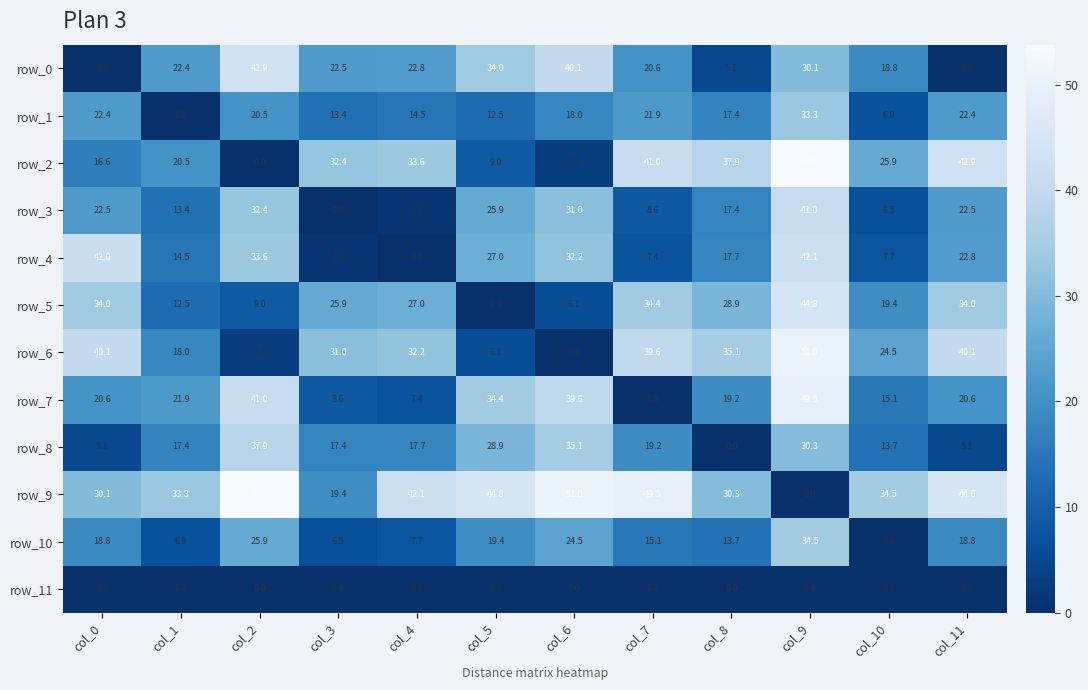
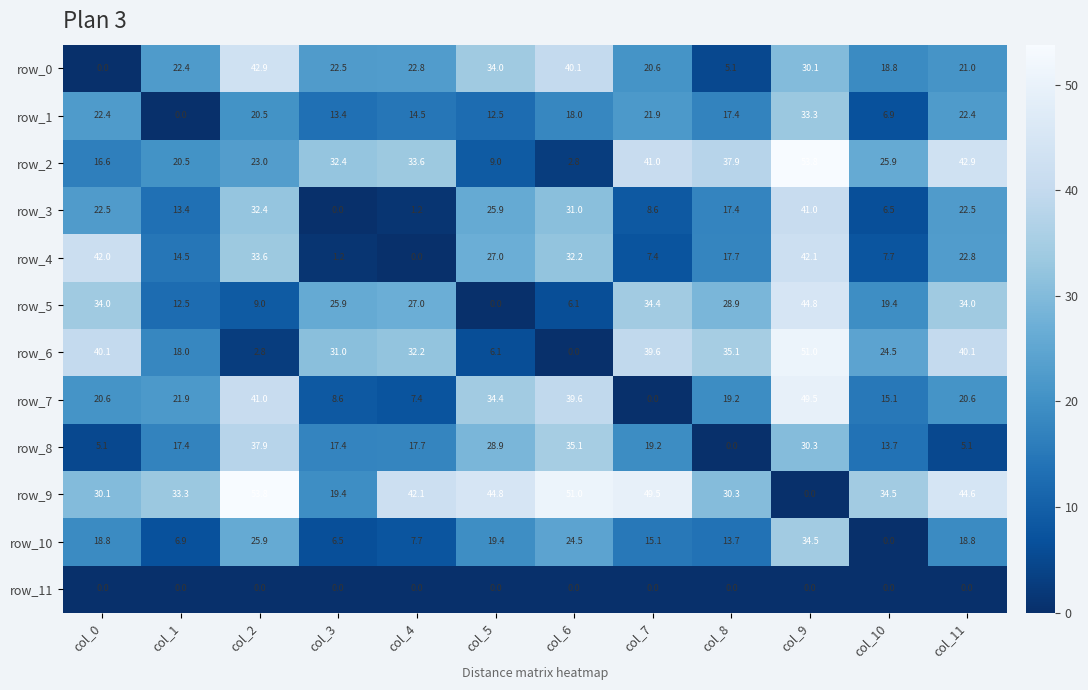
  {
    "row_0": {
      "col_0": 0.0,
      "col_1": 22.4,
      "col_2": 42.9,
      "col_3": 22.5,
      "col_4": 22.8,
      "col_5": 34.0,
      "col_6": 40.1,
      "col_7": 20.6,
      "col_8": 5.1,
      "col_9": 30.1,
      "col_10": 18.8,
-     "col_11": 0.0
+     "col_11": 21.0
    },
    "row_1": {
      "col_0": 22.4,
      "col_1": 0.0,
      "col_2": 20.5,
      "col_3": 13.4,
      "col_4": 14.5,
      "col_5": 12.5,
      "col_6": 18.0,
      "col_7": 21.9,
      "col_8": 17.4,
      "col_9": 33.3,
      "col_10": 6.9,
      "col_11": 22.4
    },
    "row_2": {
      "col_0": 16.6,
      "col_1": 20.5,
-     "col_2": 0.0,
+     "col_2": 23.0,
      "col_3": 32.4,
      "col_4": 33.6,
      "col_5": 9.0,
      "col_6": 2.8,
      "col_7": 41.0,
      "col_8": 37.9,
      "col_10": 25.9,
      "col_11": 42.9
    },
    "row_3": {
      "col_0": 22.5,
      "col_1": 13.4,
      "col_2": 32.4,
      "col_3": 0.0,
      "col_4": 1.2,
      "col_5": 25.9,
      "col_6": 31.0,
      "col_7": 8.6,
      "col_8": 17.4,
      "col_9": 41.0,
      "col_10": 6.5,
      "col_11": 22.5
    },
    "row_4": {
      "col_0": 42.0,
      "col_1": 14.5,
      "col_2": 33.6,
      "col_3": 1.2,
      "col_4": 0.0,
      "col_5": 27.0,
      "col_6": 32.2,
      "col_7": 7.4,
      "col_8": 17.7,
      "col_9": 42.1,
      "col_10": 7.7,
      "col_11": 22.8
    },
    "row_5": {
      "col_0": 34.0,
      "col_1": 12.5,
      "col_2": 9.0,
      "col_3": 25.9,
      "col_4": 27.0,
      "col_5": 0.0,
      "col_6": 6.1,
      "col_7": 34.4,
      "col_8": 28.9,
      "col_10": 19.4,
      "col_11": 34.0
    },
    "row_6": {
      "col_0": 40.1,
      "col_1": 18.0,
      "col_2": 2.8,
      "col_3": 31.0,
      "col_4": 32.2,
      "col_5": 6.1,
      "col_6": 0.0,
      "col_7": 39.6,
      "col_8": 35.1,
      "col_10": 24.5,
      "col_11": 40.1
    },
    "row_7": {
      "col_0": 20.6,
      "col_1": 21.9,
      "col_2": 41.0,
      "col_3": 8.6,
      "col_4": 7.4,
      "col_5": 34.4,
      "col_6": 39.6,
      "col_7": 0.0,
      "col_8": 19.2,
      "col_10": 15.1,
      "col_11": 20.6
    },
    "row_8": {
      "col_0": 5.1,
      "col_1": 17.4,
      "col_2": 37.9,
      "col_3": 17.4,
      "col_4": 17.7,
      "col_5": 28.9,
      "col_6": 35.1,
      "col_7": 19.2,
      "col_8": 0.0,
      "col_9": 30.3,
      "col_10": 13.7,
      "col_11": 5.1
    },
    "row_9": {
      "col_0": 30.1,
      "col_1": 33.3,
      "col_3": 19.4,
      "col_4": 42.1,
      "col_8": 30.3,
      "col_9": 0.0,
      "col_10": 34.5
    },
    "row_10": {
      "col_0": 18.8,
      "col_1": 6.9,
      "col_2": 25.9,
      "col_3": 6.5,
      "col_4": 7.7,
      "col_5": 19.4,
      "col_6": 24.5,
      "col_7": 15.1,
      "col_8": 13.7,
      "col_9": 34.5,
      "col_10": 0.0,
      "col_11": 18.8
    },
    "row_11": {
      "col_0": 0.0,
      "col_1": 0.0,
      "col_2": 0.0,
      "col_3": 0.0,
      "col_4": 0.0,
      "col_5": 0.0,
      "col_6": 0.0,
      "col_7": 0.0,
      "col_8": 0.0,
      "col_9": 0.0,
      "col_10": 0.0,
      "col_11": 0.0
    }
  }
